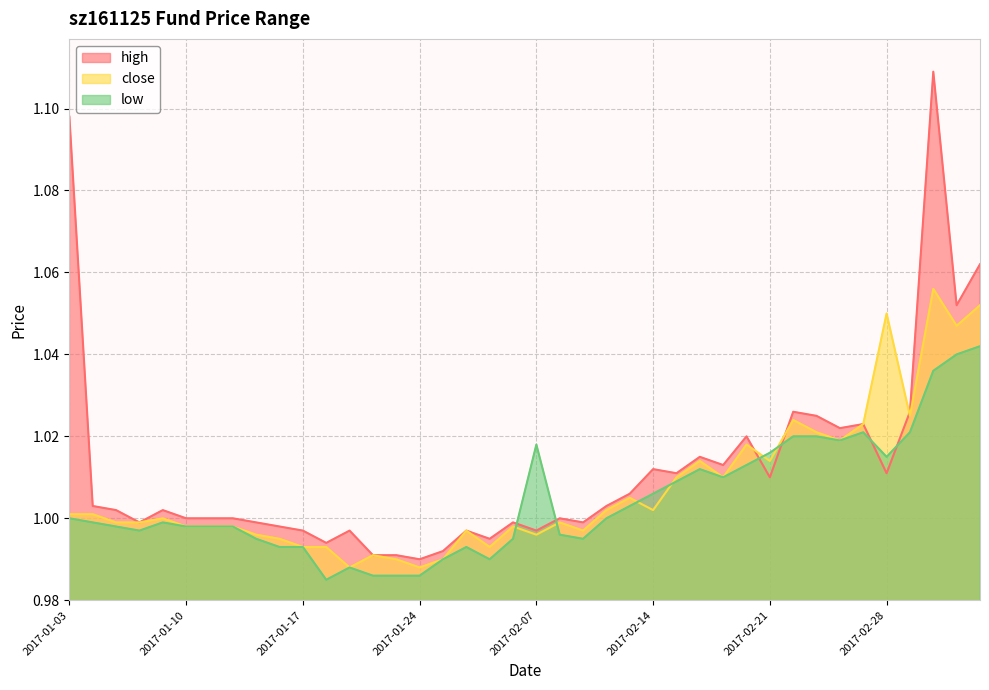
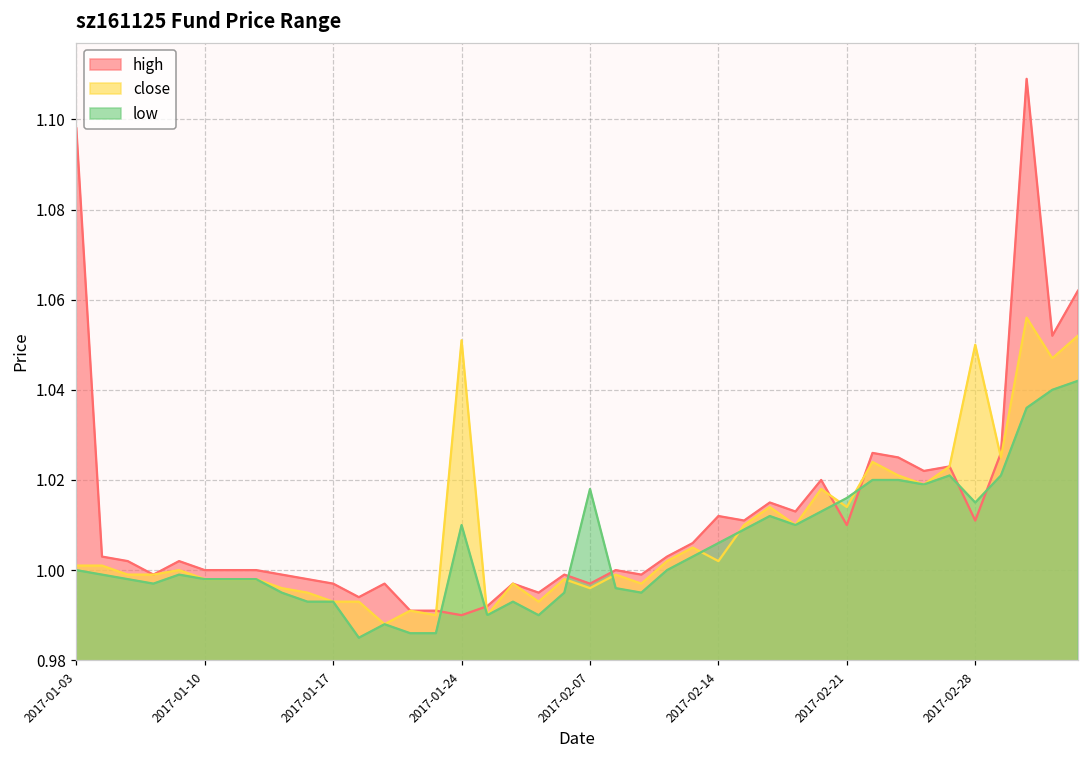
  {
    "high": {
      "2017-01-03": 1.098,
      "2017-01-10": 1.000,
      "2017-01-17": 0.997,
      "2017-01-24": 0.990,
      "2017-02-07": 0.997,
      "2017-02-14": 1.012,
      "2017-02-21": 1.010,
      "2017-02-28": 1.011
    },
    "close": {
      "2017-01-03": 1.001,
-     "2017-01-24": 0.988,
+     "2017-01-24": 1.051,
      "2017-02-07": 0.996,
      "2017-02-14": 1.002,
      "2017-02-21": 1.014,
      "2017-02-28": 1.050
    },
    "low": {
      "2017-01-03": 1.000,
-     "2017-01-24": 0.986,
+     "2017-01-24": 1.010,
      "2017-02-07": 1.018,
      "2017-02-14": 1.006,
      "2017-02-21": 1.016,
      "2017-02-28": 1.015
    }
  }
